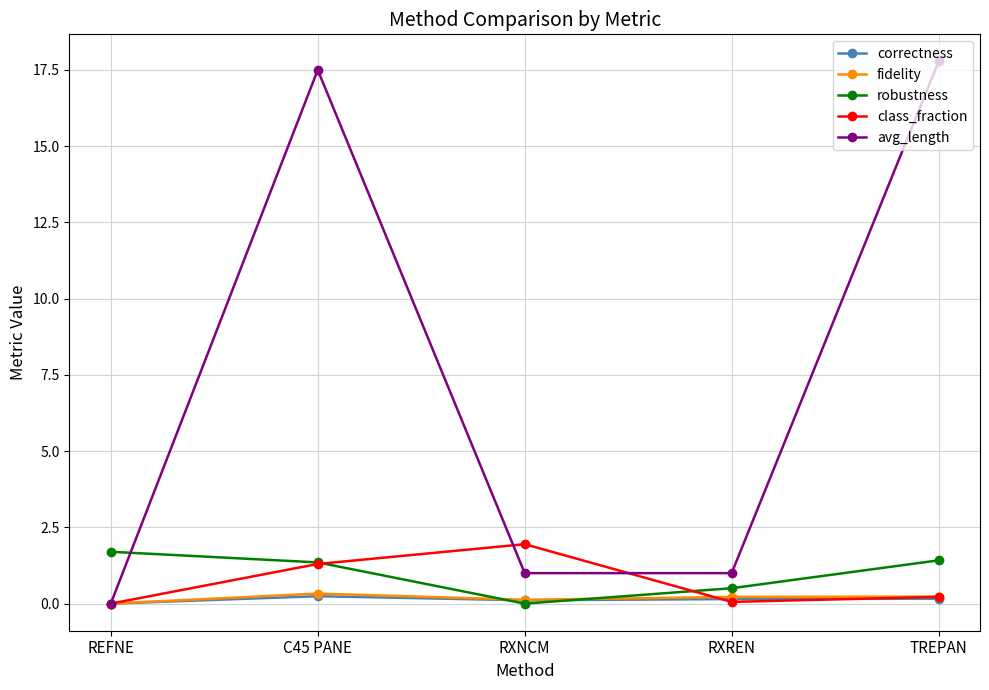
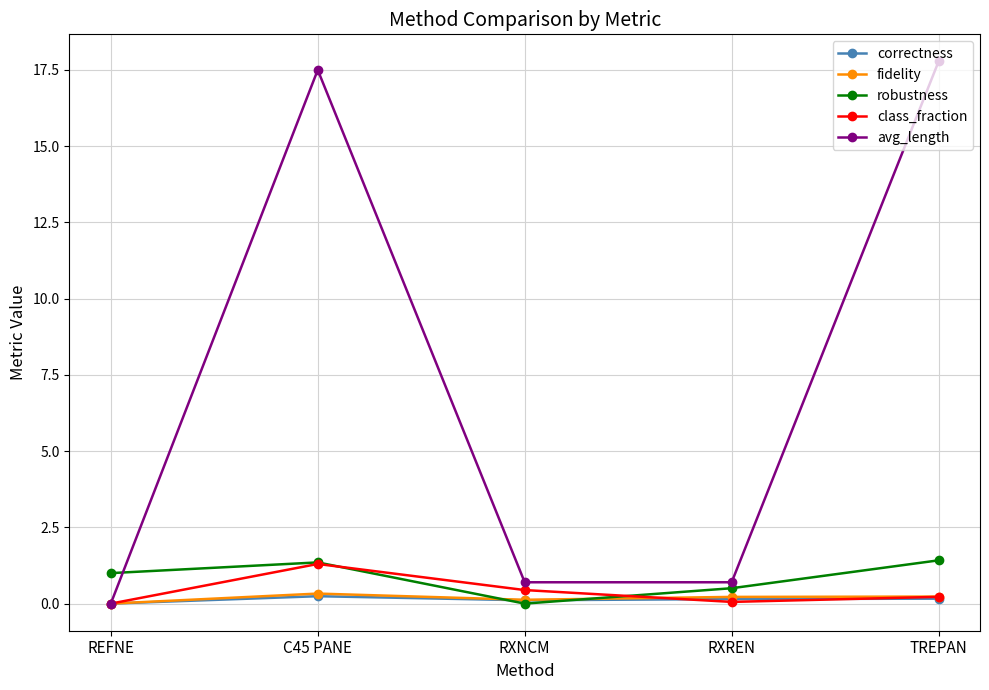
  {
    "correctness": {
      "C45 PANE": 0.2
    },
    "fidelity": {
      "C45 PANE": 0.3
    },
    "robustness": {
-     "REFNE": 1.7,
+     "REFNE": 1.0,
      "RXNCM": 0.0,
      "RXREN": 0.5,
      "TREPAN": 1.4
    },
    "class_fraction": {
-     "RXNCM": 1.9,
+     "RXNCM": 0.4,
      "RXREN": 0.1
    },
    "avg_length": {
      "C45 PANE": 17.5,
-     "RXNCM": 1.0,
-     "RXREN": 1.0
+     "RXNCM": 0.7,
+     "RXREN": 0.7
    }
  }
